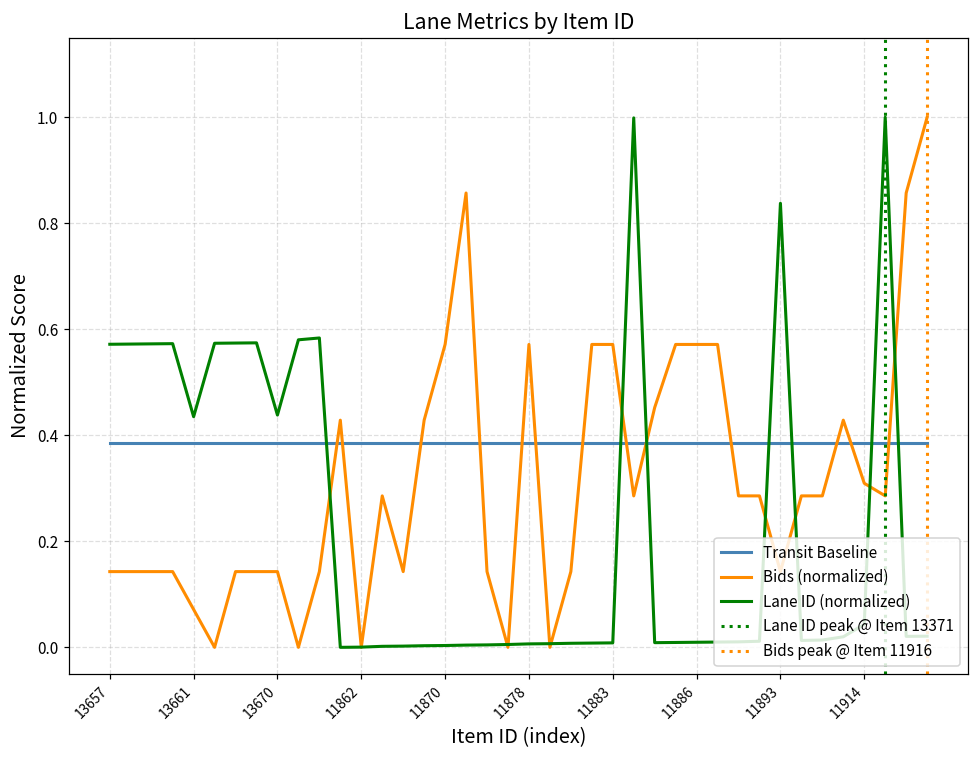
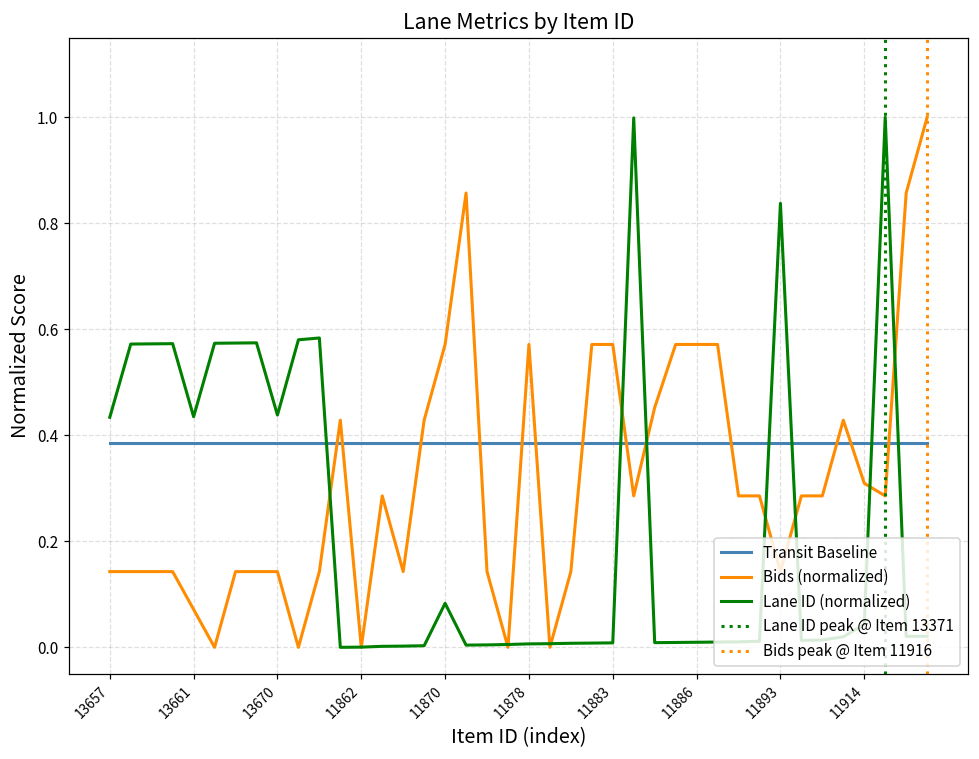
  {
    "Transit Baseline": {
      "13657": 0.39,
      "13661": 0.39,
      "13670": 0.39,
      "11862": 0.39,
      "11870": 0.39,
      "11878": 0.39,
      "11883": 0.39,
      "11886": 0.39,
      "11893": 0.39,
      "11914": 0.39
    },
    "Bids (normalized)": {
      "13657": 0.14,
      "13661": 0.07,
      "13670": 0.14,
      "11870": 0.57,
      "11878": 0.57,
      "11883": 0.57,
      "11886": 0.57,
      "11914": 0.31
    },
    "Lane ID (normalized)": {
-     "13657": 0.57,
+     "13657": 0.43,
      "13661": 0.44,
      "13670": 0.44,
-     "11870": 0.00,
+     "11870": 0.08,
      "11878": 0.01,
      "11883": 0.01,
      "11886": 0.01,
      "11893": 0.84
    }
  }
